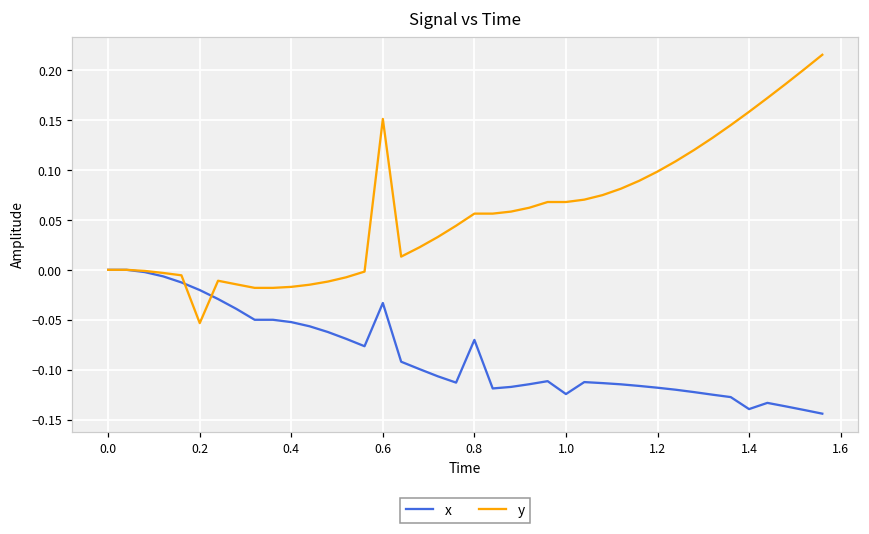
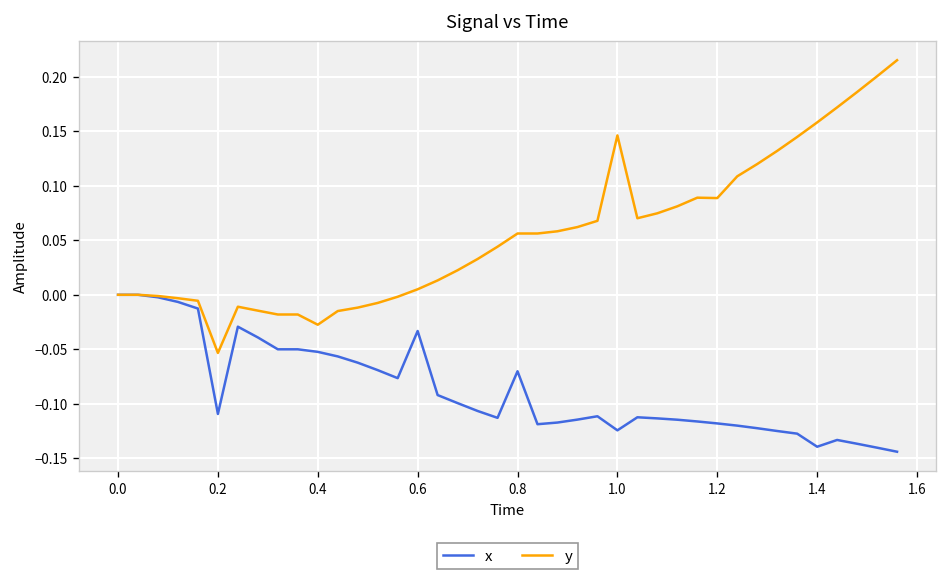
  {
    "x": {
-     "0.2": -0.02,
+     "0.2": -0.11,
      "0.4": -0.05,
      "0.6": -0.03,
      "0.8": -0.07,
      "1.0": -0.12,
      "1.2": -0.12,
      "1.4": -0.14
    },
    "y": {
      "0.2": -0.05,
-     "0.4": -0.02,
-     "0.6": 0.15,
+     "0.4": -0.03,
+     "0.6": 0.01,
      "0.8": 0.06,
-     "1.0": 0.07,
-     "1.2": 0.10,
+     "1.0": 0.15,
+     "1.2": 0.09,
      "1.4": 0.16
    }
  }
